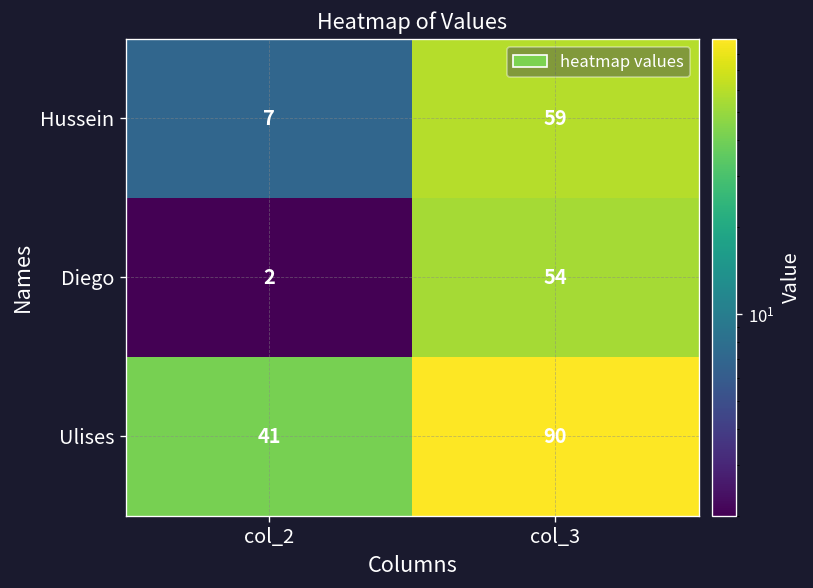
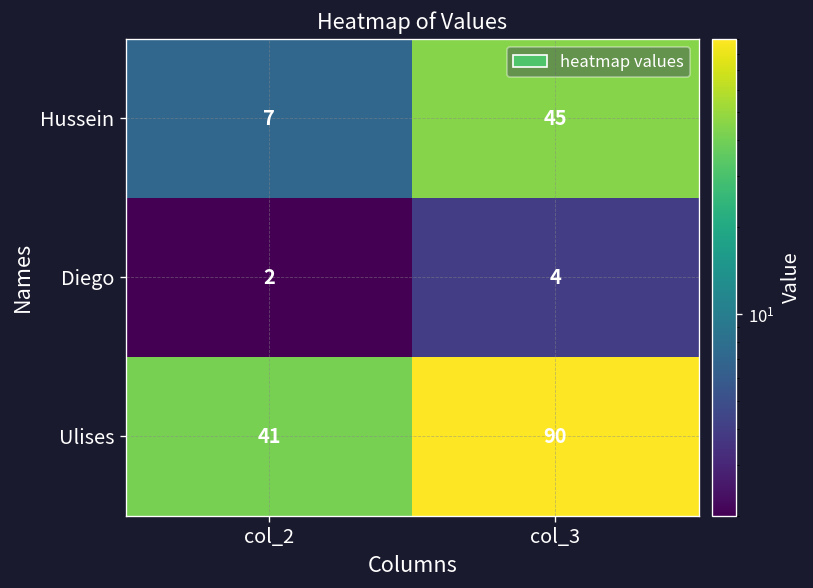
  {
    "Hussein": {
      "col_2": 7,
-     "col_3": 59
+     "col_3": 45
    },
    "Diego": {
      "col_2": 2,
-     "col_3": 54
+     "col_3": 4
    },
    "Ulises": {
      "col_2": 41,
      "col_3": 90
    }
  }
